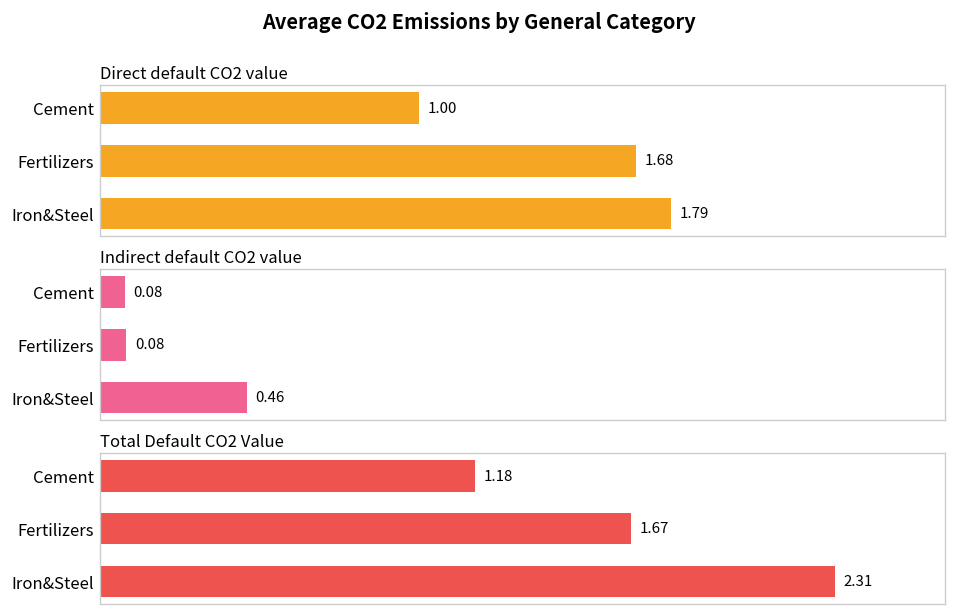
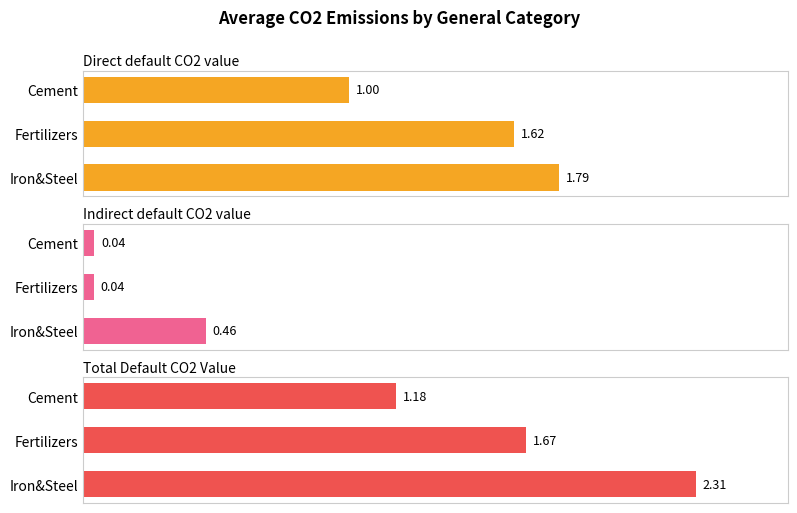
  {
    "Direct default CO2 value": {
      "Cement": 1.00,
-     "Fertilizers": 1.68,
+     "Fertilizers": 1.62,
      "Iron&Steel": 1.79
    },
    "Indirect default CO2 value": {
-     "Cement": 0.08,
-     "Fertilizers": 0.08,
+     "Cement": 0.04,
+     "Fertilizers": 0.04,
      "Iron&Steel": 0.46
    },
    "Total Default CO2 Value": {
      "Cement": 1.18,
      "Fertilizers": 1.67,
      "Iron&Steel": 2.31
    }
  }
